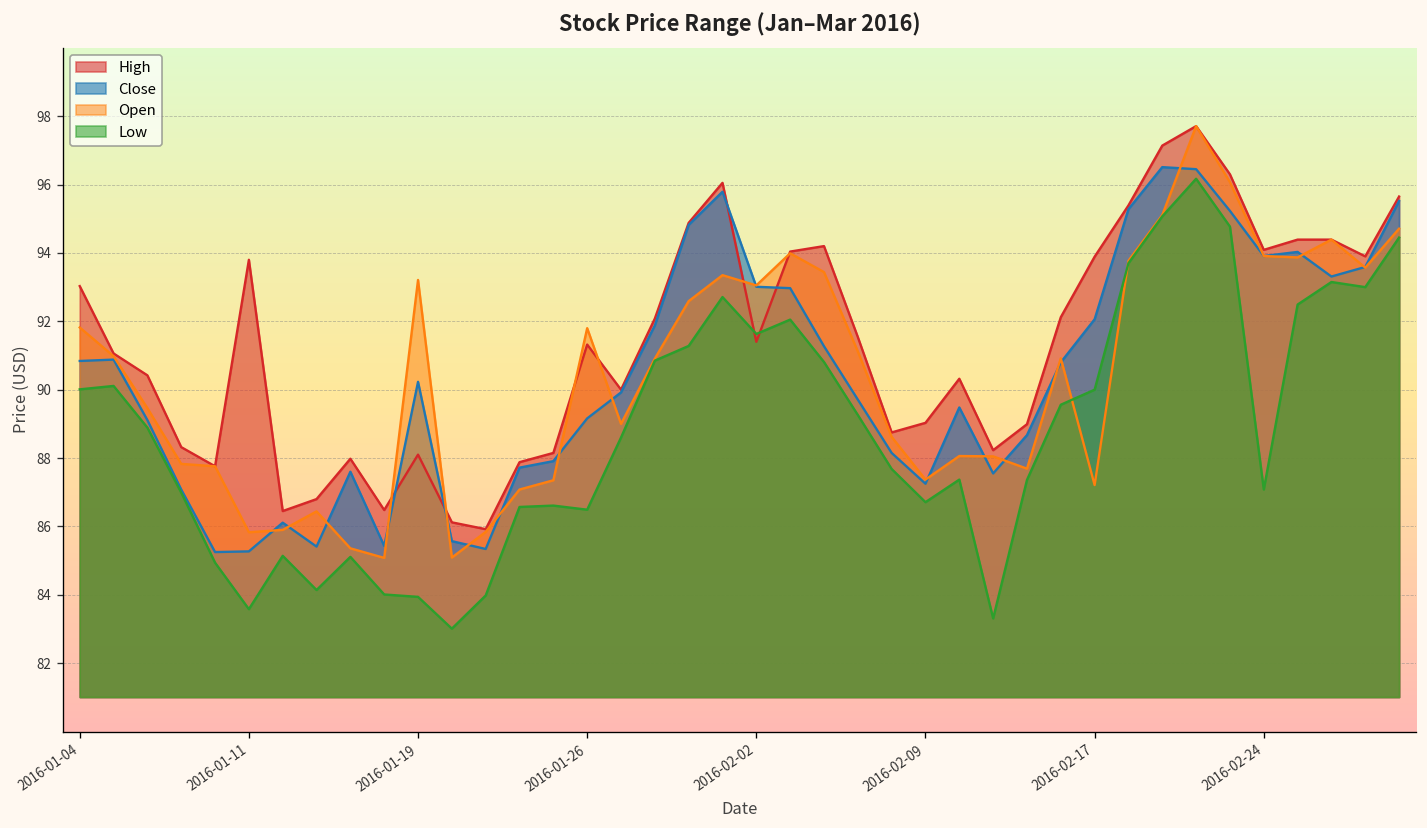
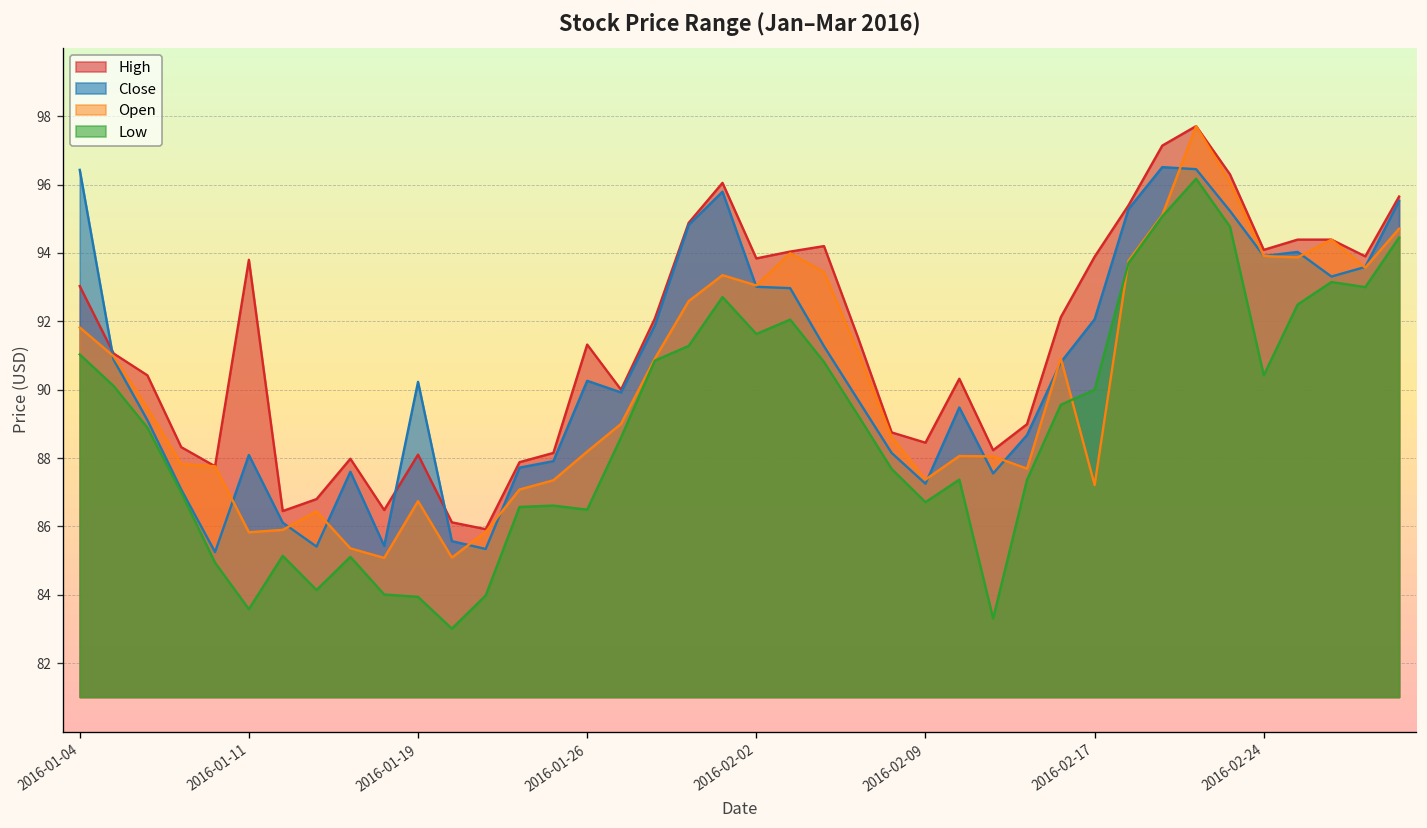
  {
    "High": {
      "2016-01-04": 93.0,
      "2016-01-11": 93.8,
      "2016-01-19": 88.1,
      "2016-01-26": 91.3,
-     "2016-02-02": 91.4,
-     "2016-02-09": 89.0,
+     "2016-02-02": 93.8,
+     "2016-02-09": 88.5,
      "2016-02-17": 93.9,
      "2016-02-24": 94.1
    },
    "Close": {
-     "2016-01-04": 90.8,
-     "2016-01-11": 85.3,
+     "2016-01-04": 96.4,
+     "2016-01-11": 88.1,
      "2016-01-19": 90.2,
-     "2016-01-26": 89.2,
+     "2016-01-26": 90.3,
      "2016-02-09": 87.3,
      "2016-02-17": 92.1
    },
    "Open": {
      "2016-01-04": 91.8,
      "2016-01-11": 85.8,
-     "2016-01-19": 93.2,
-     "2016-01-26": 91.8,
+     "2016-01-19": 86.7,
+     "2016-01-26": 88.2,
      "2016-02-09": 87.4,
      "2016-02-17": 87.2
    },
    "Low": {
-     "2016-01-04": 90.0,
+     "2016-01-04": 91.0,
      "2016-01-11": 83.6,
      "2016-01-19": 83.9,
      "2016-01-26": 86.5,
      "2016-02-02": 91.6,
      "2016-02-09": 86.7,
      "2016-02-17": 90.0,
-     "2016-02-24": 87.1
+     "2016-02-24": 90.4
    }
  }
